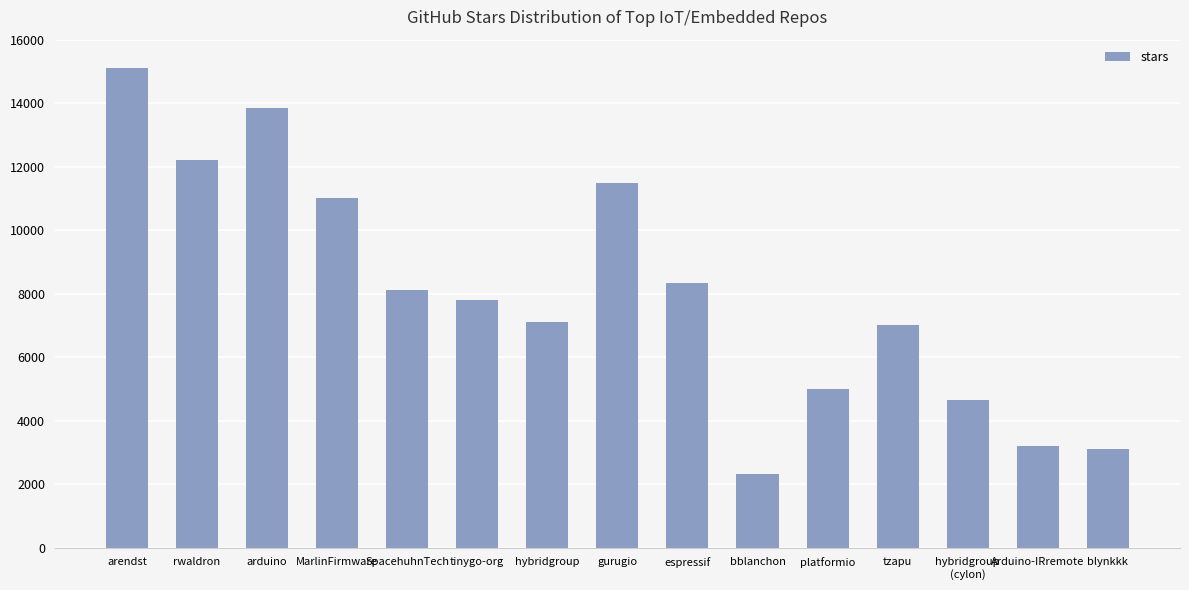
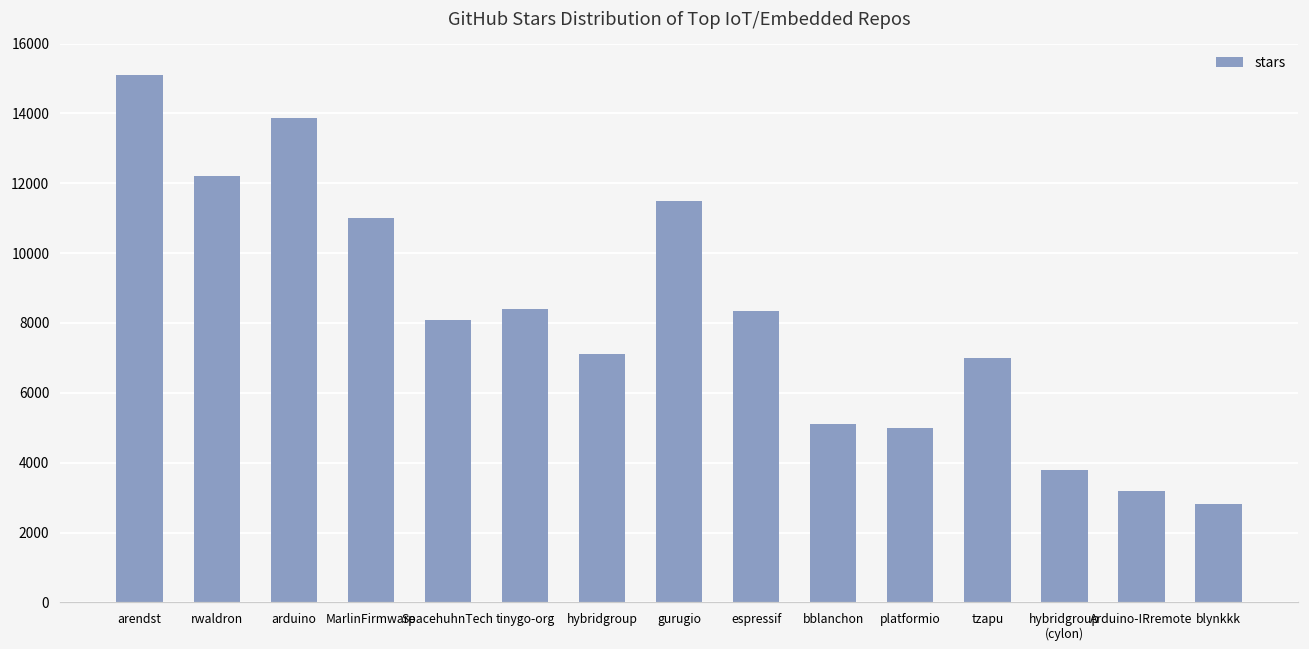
  {
    "arendst": 15100,
    "rwaldron": 12200,
    "arduino": 13900,
-   "tinygo-org": 7800,
+   "tinygo-org": 8400,
    "hybridgroup": 7100,
    "gurugio": 11500,
    "espressif": 8300,
-   "bblanchon": 2300,
+   "bblanchon": 5100,
    "platformio": 5000,
    "tzapu": 7000,
-   "hybridgroup (cylon)": 4600,
+   "hybridgroup (cylon)": 3800,
    "Arduino-IRremote": 3200,
-   "blynkkk": 3100
+   "blynkkk": 2800
  }
